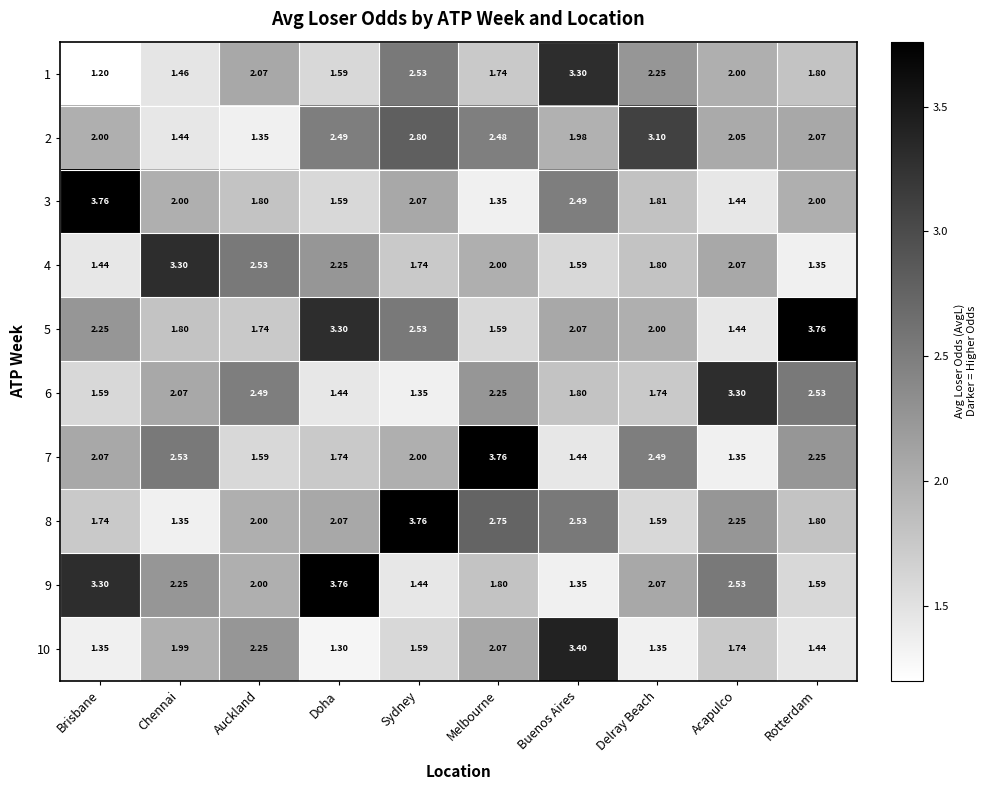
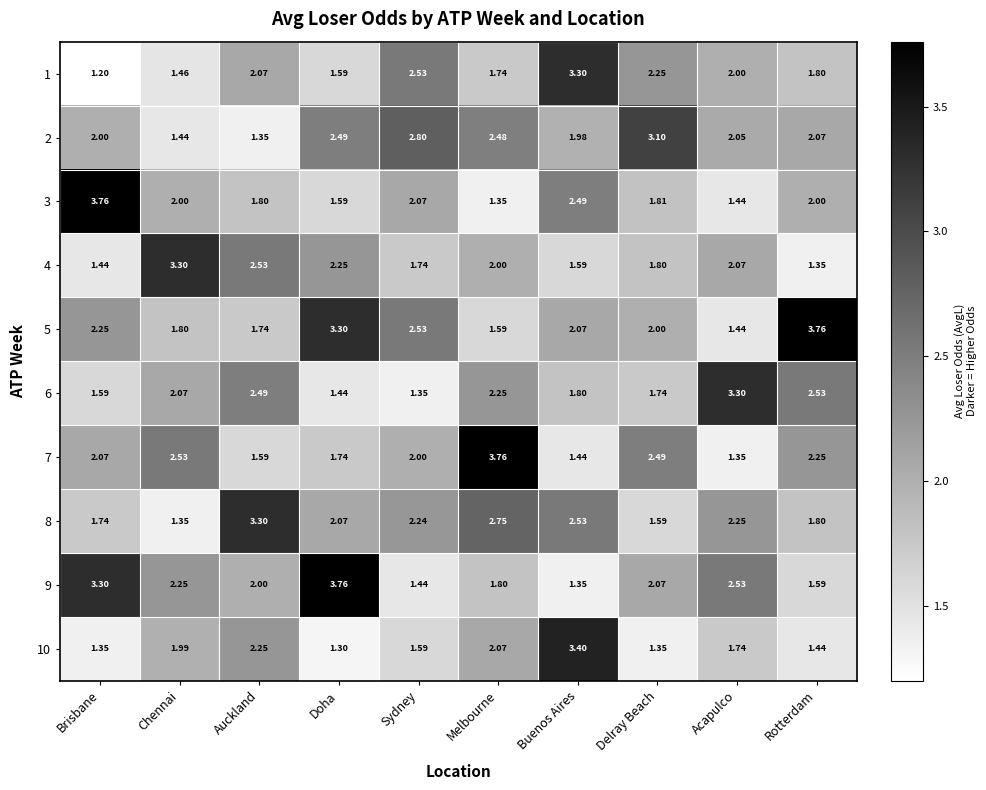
  {
    "1": {
      "Brisbane": 1.20,
      "Chennai": 1.46,
      "Auckland": 2.07,
      "Doha": 1.59,
      "Sydney": 2.53,
      "Melbourne": 1.74,
      "Buenos Aires": 3.30,
      "Delray Beach": 2.25,
      "Acapulco": 2.00,
      "Rotterdam": 1.80
    },
    "2": {
      "Brisbane": 2.00,
      "Chennai": 1.44,
      "Auckland": 1.35,
      "Doha": 2.49,
      "Sydney": 2.80,
      "Melbourne": 2.48,
      "Buenos Aires": 1.98,
      "Delray Beach": 3.10,
      "Acapulco": 2.05,
      "Rotterdam": 2.07
    },
    "3": {
      "Brisbane": 3.76,
      "Chennai": 2.00,
      "Auckland": 1.80,
      "Doha": 1.59,
      "Sydney": 2.07,
      "Melbourne": 1.35,
      "Buenos Aires": 2.49,
      "Delray Beach": 1.81,
      "Acapulco": 1.44,
      "Rotterdam": 2.00
    },
    "4": {
      "Brisbane": 1.44,
      "Chennai": 3.30,
      "Auckland": 2.53,
      "Doha": 2.25,
      "Sydney": 1.74,
      "Melbourne": 2.00,
      "Buenos Aires": 1.59,
      "Delray Beach": 1.80,
      "Acapulco": 2.07,
      "Rotterdam": 1.35
    },
    "5": {
      "Brisbane": 2.25,
      "Chennai": 1.80,
      "Auckland": 1.74,
      "Doha": 3.30,
      "Sydney": 2.53,
      "Melbourne": 1.59,
      "Buenos Aires": 2.07,
      "Delray Beach": 2.00,
      "Acapulco": 1.44,
      "Rotterdam": 3.76
    },
    "6": {
      "Brisbane": 1.59,
      "Chennai": 2.07,
      "Auckland": 2.49,
      "Doha": 1.44,
      "Sydney": 1.35,
      "Melbourne": 2.25,
      "Buenos Aires": 1.80,
      "Delray Beach": 1.74,
      "Acapulco": 3.30,
      "Rotterdam": 2.53
    },
    "7": {
      "Brisbane": 2.07,
      "Chennai": 2.53,
      "Auckland": 1.59,
      "Doha": 1.74,
      "Sydney": 2.00,
      "Melbourne": 3.76,
      "Buenos Aires": 1.44,
      "Delray Beach": 2.49,
      "Acapulco": 1.35,
      "Rotterdam": 2.25
    },
    "8": {
      "Brisbane": 1.74,
      "Chennai": 1.35,
-     "Auckland": 2.00,
+     "Auckland": 3.30,
      "Doha": 2.07,
-     "Sydney": 3.76,
+     "Sydney": 2.24,
      "Melbourne": 2.75,
      "Buenos Aires": 2.53,
      "Delray Beach": 1.59,
      "Acapulco": 2.25,
      "Rotterdam": 1.80
    },
    "9": {
      "Brisbane": 3.30,
      "Chennai": 2.25,
      "Auckland": 2.00,
      "Doha": 3.76,
      "Sydney": 1.44,
      "Melbourne": 1.80,
      "Buenos Aires": 1.35,
      "Delray Beach": 2.07,
      "Acapulco": 2.53,
      "Rotterdam": 1.59
    },
    "10": {
      "Brisbane": 1.35,
      "Chennai": 1.99,
      "Auckland": 2.25,
      "Doha": 1.30,
      "Sydney": 1.59,
      "Melbourne": 2.07,
      "Buenos Aires": 3.40,
      "Delray Beach": 1.35,
      "Acapulco": 1.74,
      "Rotterdam": 1.44
    }
  }
